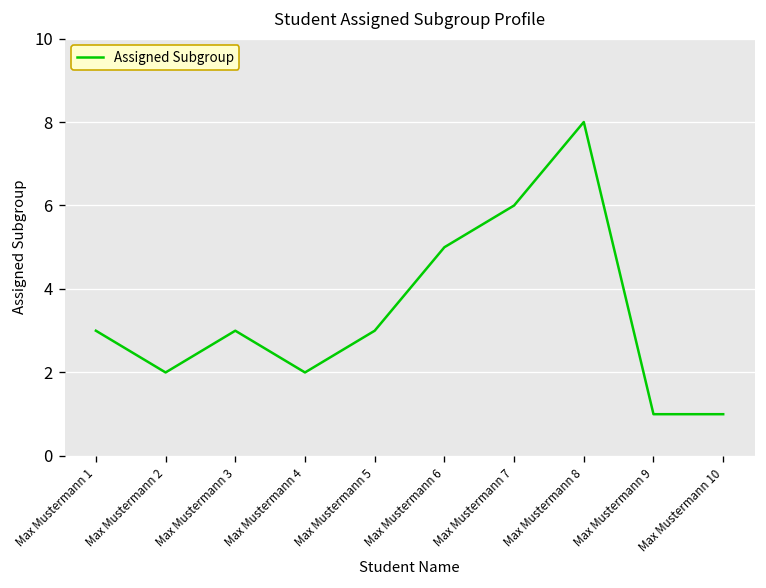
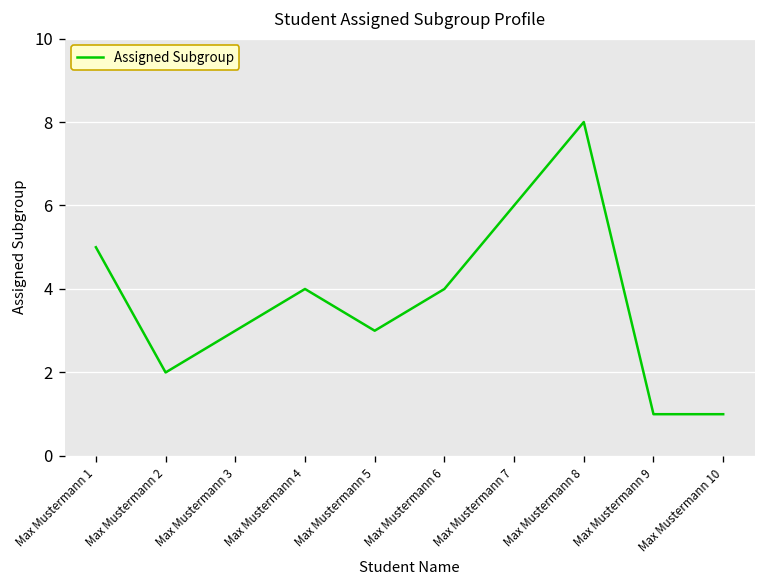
  {
-   "Max Mustermann 1": 3,
+   "Max Mustermann 1": 5,
    "Max Mustermann 2": 2,
    "Max Mustermann 3": 3,
-   "Max Mustermann 4": 2,
+   "Max Mustermann 4": 4,
    "Max Mustermann 5": 3,
-   "Max Mustermann 6": 5,
+   "Max Mustermann 6": 4,
    "Max Mustermann 7": 6,
    "Max Mustermann 8": 8,
    "Max Mustermann 9": 1,
    "Max Mustermann 10": 1
  }
